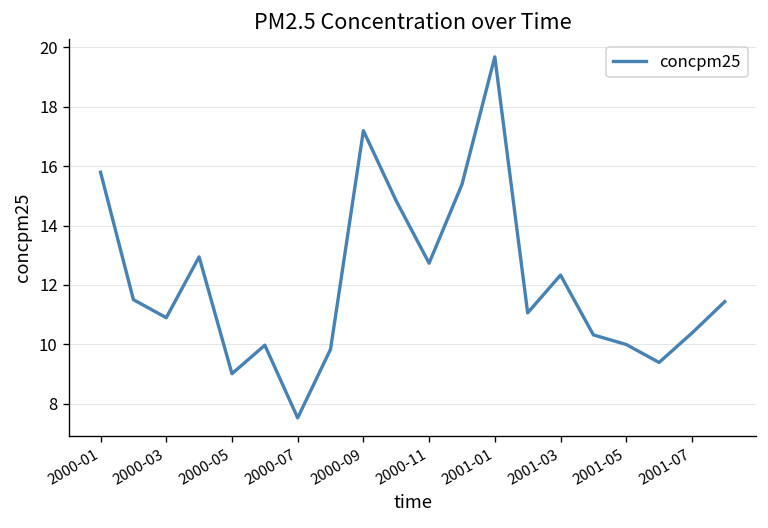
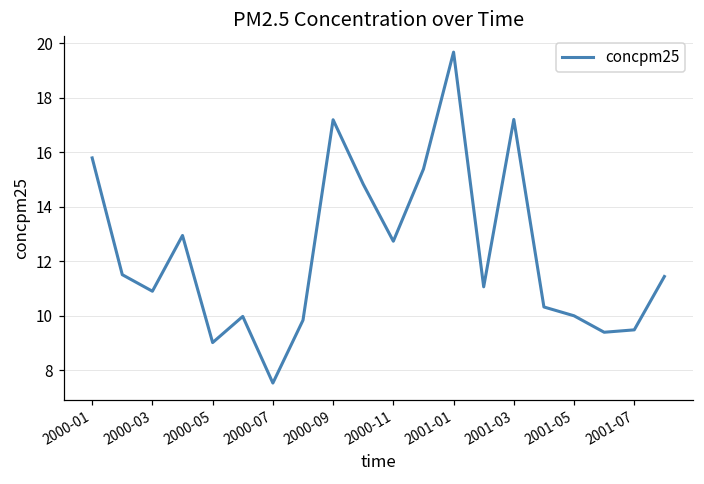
  {
    "2000-01": 15.8,
    "2000-03": 10.9,
    "2000-05": 9.0,
    "2000-07": 7.5,
    "2000-09": 17.2,
    "2000-11": 12.7,
    "2001-01": 19.7,
-   "2001-03": 12.3,
+   "2001-03": 17.2,
    "2001-05": 10.0,
-   "2001-07": 10.4
+   "2001-07": 9.5
  }
